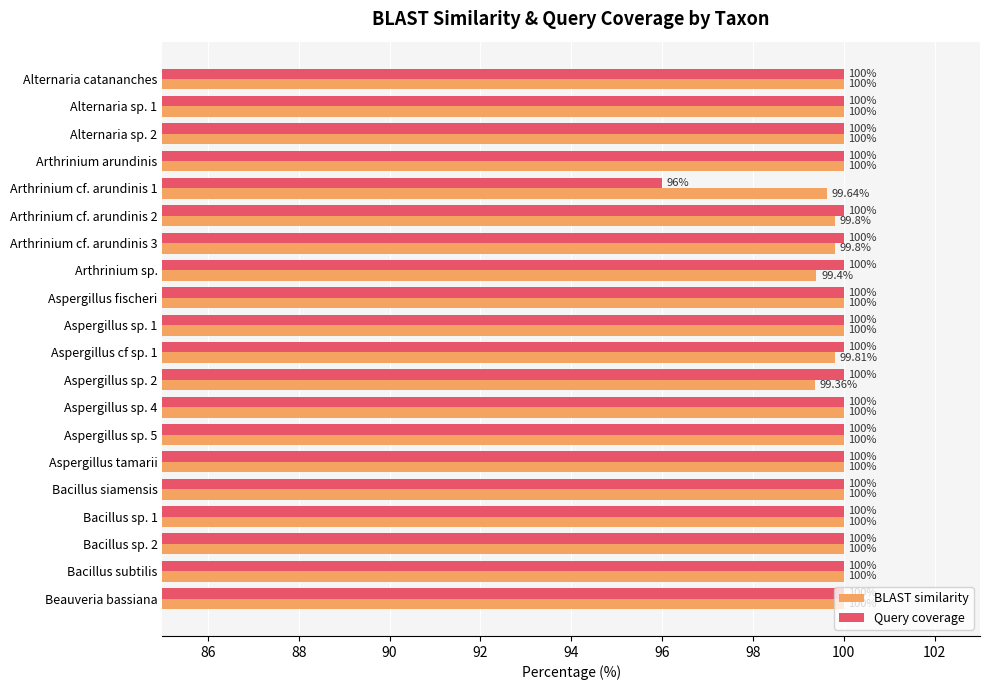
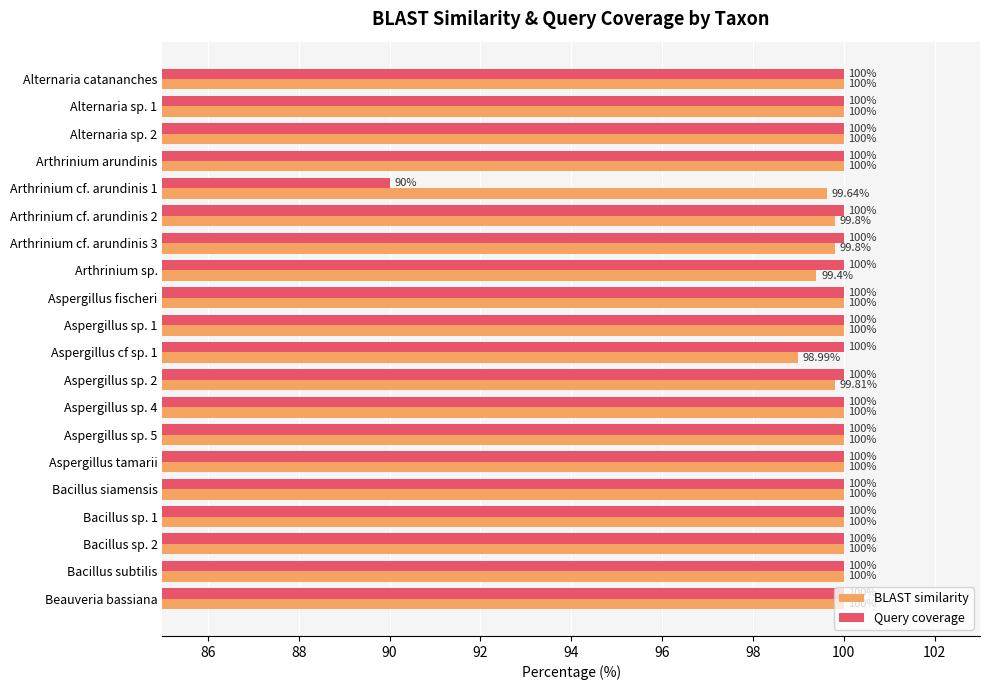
  {
    "BLAST similarity": {
      "Alternaria catananches": "100%",
      "Alternaria sp. 1": "100%",
      "Alternaria sp. 2": "100%",
      "Arthrinium arundinis": "100%",
      "Arthrinium cf. arundinis 1": "99.64%",
      "Arthrinium cf. arundinis 2": "99.8%",
      "Arthrinium cf. arundinis 3": "99.8%",
      "Arthrinium sp.": "99.4%",
      "Aspergillus fischeri": "100%",
      "Aspergillus sp. 1": "100%",
-     "Aspergillus cf sp. 1": "99.81%",
-     "Aspergillus sp. 2": "99.36%",
+     "Aspergillus cf sp. 1": "98.99%",
+     "Aspergillus sp. 2": "99.81%",
      "Aspergillus sp. 4": "100%",
      "Aspergillus sp. 5": "100%",
      "Aspergillus tamarii": "100%",
      "Bacillus siamensis": "100%",
      "Bacillus sp. 1": "100%",
      "Bacillus sp. 2": "100%",
      "Bacillus subtilis": "100%"
    },
    "Query coverage": {
      "Alternaria catananches": "100%",
      "Alternaria sp. 1": "100%",
      "Alternaria sp. 2": "100%",
      "Arthrinium arundinis": "100%",
-     "Arthrinium cf. arundinis 1": "96%",
+     "Arthrinium cf. arundinis 1": "90%",
      "Arthrinium cf. arundinis 2": "100%",
      "Arthrinium cf. arundinis 3": "100%",
      "Arthrinium sp.": "100%",
      "Aspergillus fischeri": "100%",
      "Aspergillus sp. 1": "100%",
      "Aspergillus cf sp. 1": "100%",
      "Aspergillus sp. 2": "100%",
      "Aspergillus sp. 4": "100%",
      "Aspergillus sp. 5": "100%",
      "Aspergillus tamarii": "100%",
      "Bacillus siamensis": "100%",
      "Bacillus sp. 1": "100%",
      "Bacillus sp. 2": "100%",
      "Bacillus subtilis": "100%"
    }
  }
